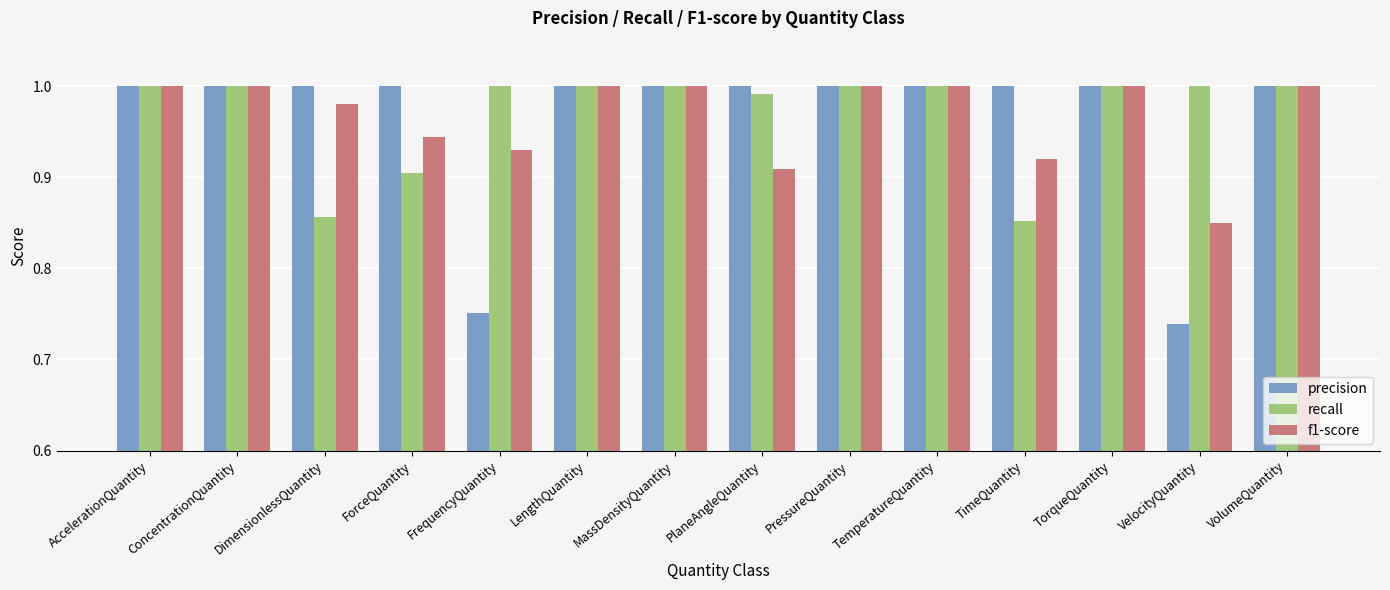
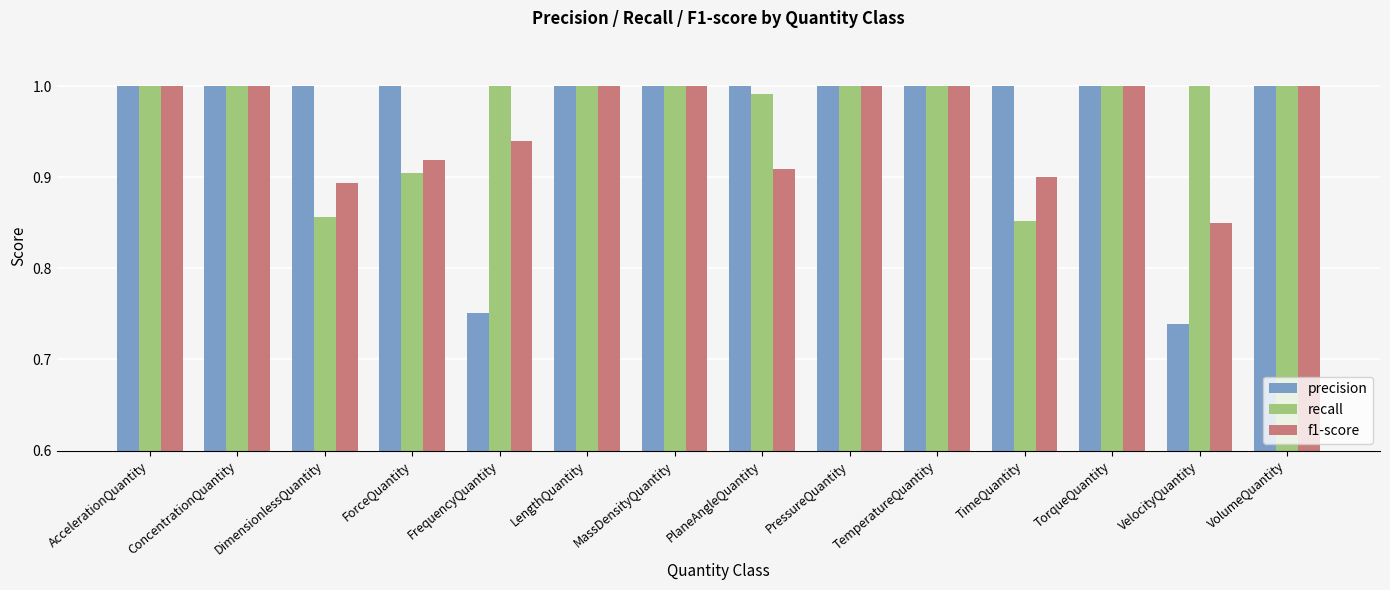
  {
    "precision": {
      "AccelerationQuantity": 1.00,
      "ConcentrationQuantity": 1.00,
      "DimensionlessQuantity": 1.00,
      "ForceQuantity": 1.00,
      "FrequencyQuantity": 0.75,
      "LengthQuantity": 1.00,
      "MassDensityQuantity": 1.00,
      "PlaneAngleQuantity": 1.00,
      "PressureQuantity": 1.00,
      "TemperatureQuantity": 1.00,
      "TimeQuantity": 1.00,
      "TorqueQuantity": 1.00,
      "VelocityQuantity": 0.74,
      "VolumeQuantity": 1.00
    },
    "recall": {
      "AccelerationQuantity": 1.00,
      "ConcentrationQuantity": 1.00,
      "DimensionlessQuantity": 0.86,
      "ForceQuantity": 0.91,
      "FrequencyQuantity": 1.00,
      "LengthQuantity": 1.00,
      "MassDensityQuantity": 1.00,
      "PlaneAngleQuantity": 0.99,
      "PressureQuantity": 1.00,
      "TemperatureQuantity": 1.00,
      "TimeQuantity": 0.85,
      "TorqueQuantity": 1.00,
      "VelocityQuantity": 1.00,
      "VolumeQuantity": 1.00
    },
    "f1-score": {
      "AccelerationQuantity": 1.00,
      "ConcentrationQuantity": 1.00,
-     "DimensionlessQuantity": 0.98,
-     "ForceQuantity": 0.94,
-     "FrequencyQuantity": 0.93,
+     "DimensionlessQuantity": 0.89,
+     "ForceQuantity": 0.92,
+     "FrequencyQuantity": 0.94,
      "LengthQuantity": 1.00,
      "MassDensityQuantity": 1.00,
      "PlaneAngleQuantity": 0.91,
      "PressureQuantity": 1.00,
      "TemperatureQuantity": 1.00,
-     "TimeQuantity": 0.92,
+     "TimeQuantity": 0.90,
      "TorqueQuantity": 1.00,
      "VelocityQuantity": 0.85,
      "VolumeQuantity": 1.00
    }
  }
